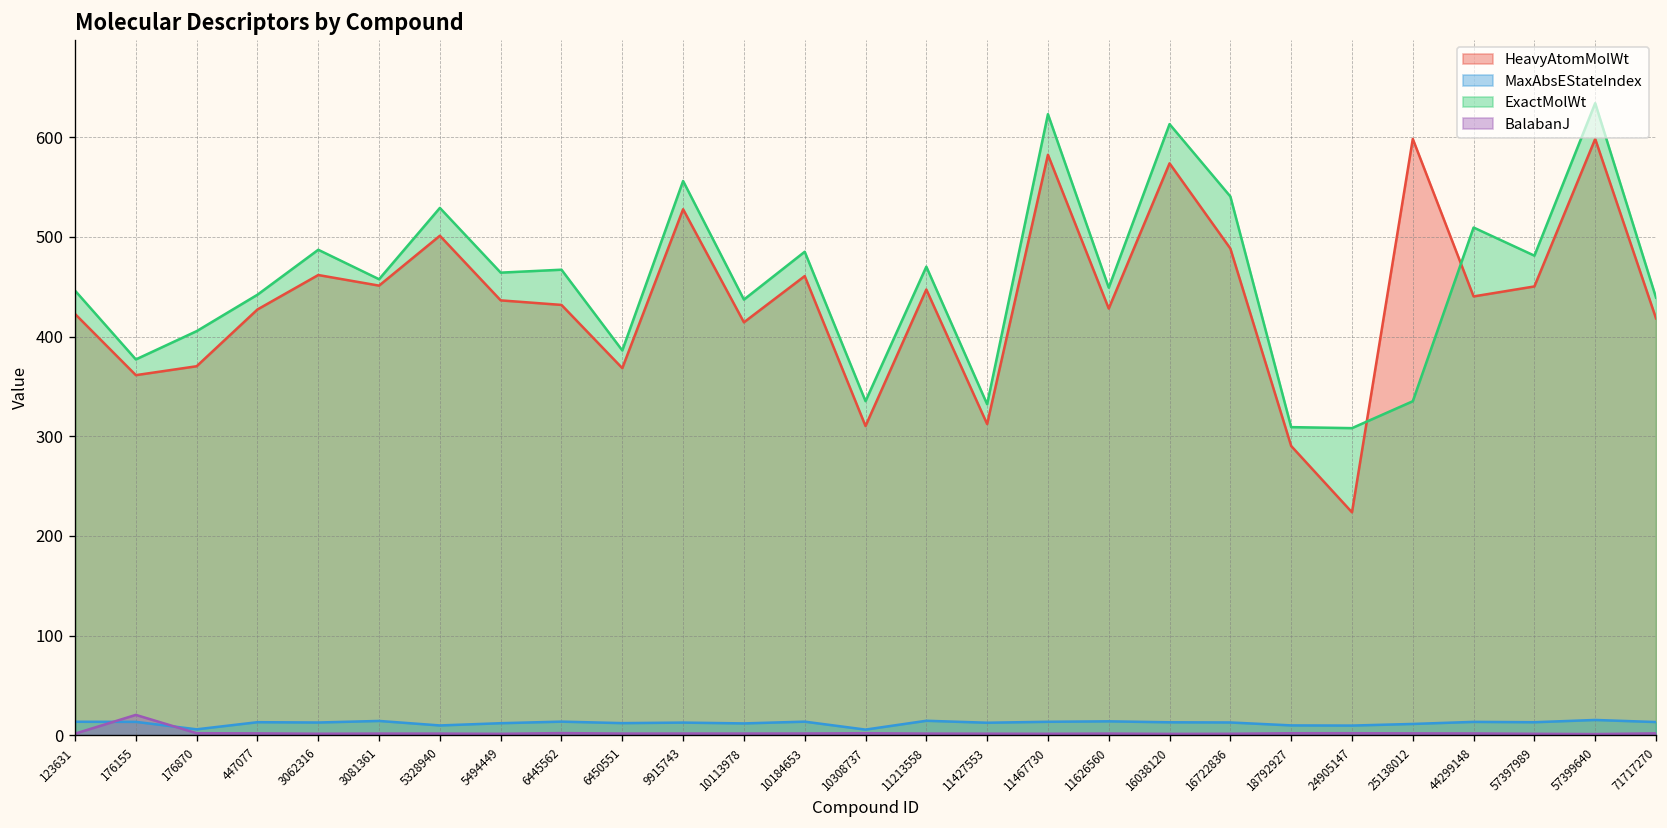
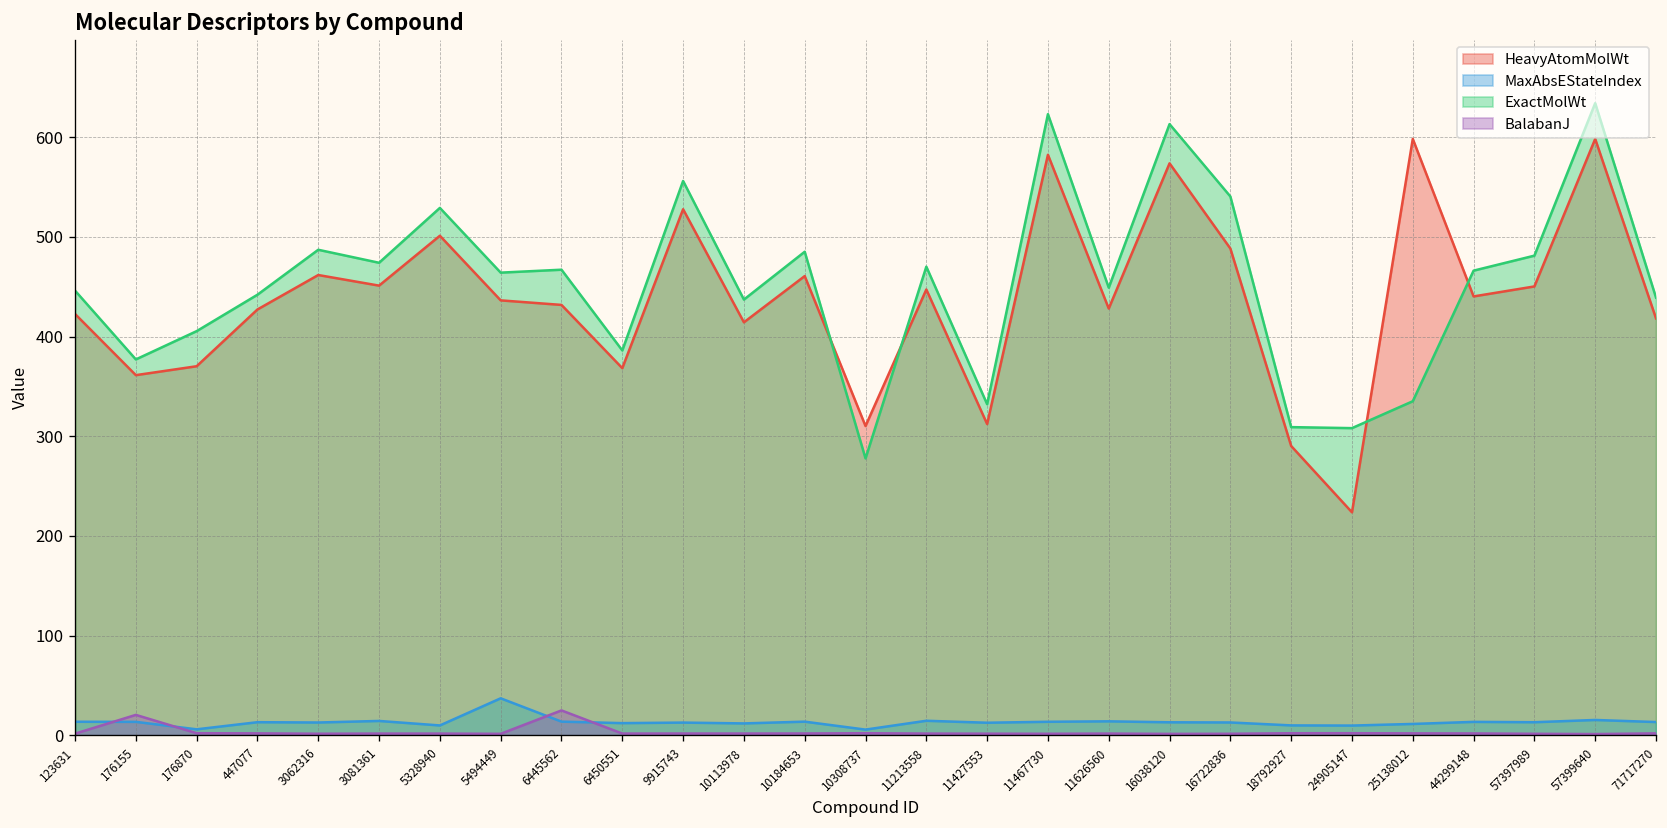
  {
    "HeavyAtomMolWt": {
      "123631": 420,
      "176155": 360,
      "176870": 370,
      "447077": 430,
      "3062316": 460,
      "3081361": 450,
      "5328940": 500,
      "5494449": 440,
      "6445562": 430,
      "6450551": 370,
      "9915743": 530,
      "10113978": 410,
      "10184653": 460,
      "10308737": 310,
      "11213558": 450,
      "11427553": 310,
      "11467730": 580,
      "11626560": 430,
      "16038120": 570,
      "16722836": 490,
      "18792927": 290,
      "24905147": 220,
      "25138012": 600,
      "44299148": 440,
      "57397989": 450,
      "71717270": 420
    },
    "MaxAbsEStateIndex": {
      "123631": 10,
      "176155": 10,
      "176870": 10,
      "447077": 10,
      "3062316": 10,
      "3081361": 10,
      "5328940": 10,
-     "5494449": 10,
+     "5494449": 40,
      "6445562": 10,
      "6450551": 10,
      "9915743": 10,
      "10113978": 10,
      "10184653": 10,
      "10308737": 10,
      "11213558": 10,
      "11427553": 10,
      "11467730": 10,
      "11626560": 10,
      "16038120": 10,
      "16722836": 10,
      "18792927": 10,
      "24905147": 10,
      "25138012": 10,
      "44299148": 10,
      "57397989": 10,
      "57399640": 20,
      "71717270": 10
    },
    "ExactMolWt": {
      "123631": 450,
      "176155": 380,
      "176870": 410,
      "447077": 440,
      "3062316": 490,
-     "3081361": 460,
+     "3081361": 470,
      "5328940": 530,
      "5494449": 460,
      "6445562": 470,
      "6450551": 390,
      "9915743": 560,
      "10113978": 440,
      "10184653": 490,
-     "10308737": 340,
+     "10308737": 280,
      "11213558": 470,
      "11427553": 330,
      "11467730": 620,
      "11626560": 450,
      "16038120": 610,
      "16722836": 540,
      "18792927": 310,
      "24905147": 310,
      "25138012": 340,
-     "44299148": 510,
+     "44299148": 470,
      "57397989": 480,
      "71717270": 440
    },
    "BalabanJ": {
      "123631": 0,
      "176155": 20,
      "176870": 0,
      "447077": 0,
      "3062316": 0,
      "3081361": 0,
      "5328940": 0,
      "5494449": 0,
-     "6445562": 0,
+     "6445562": 20,
      "6450551": 0,
      "9915743": 0,
      "10113978": 0,
      "10184653": 0,
      "10308737": 0,
      "11213558": 0,
      "11427553": 0,
      "11467730": 0,
      "11626560": 0,
      "16038120": 0,
      "16722836": 0,
      "18792927": 0,
      "24905147": 0,
      "25138012": 0,
      "44299148": 0,
      "57397989": 0,
      "57399640": 0,
      "71717270": 0
    }
  }
